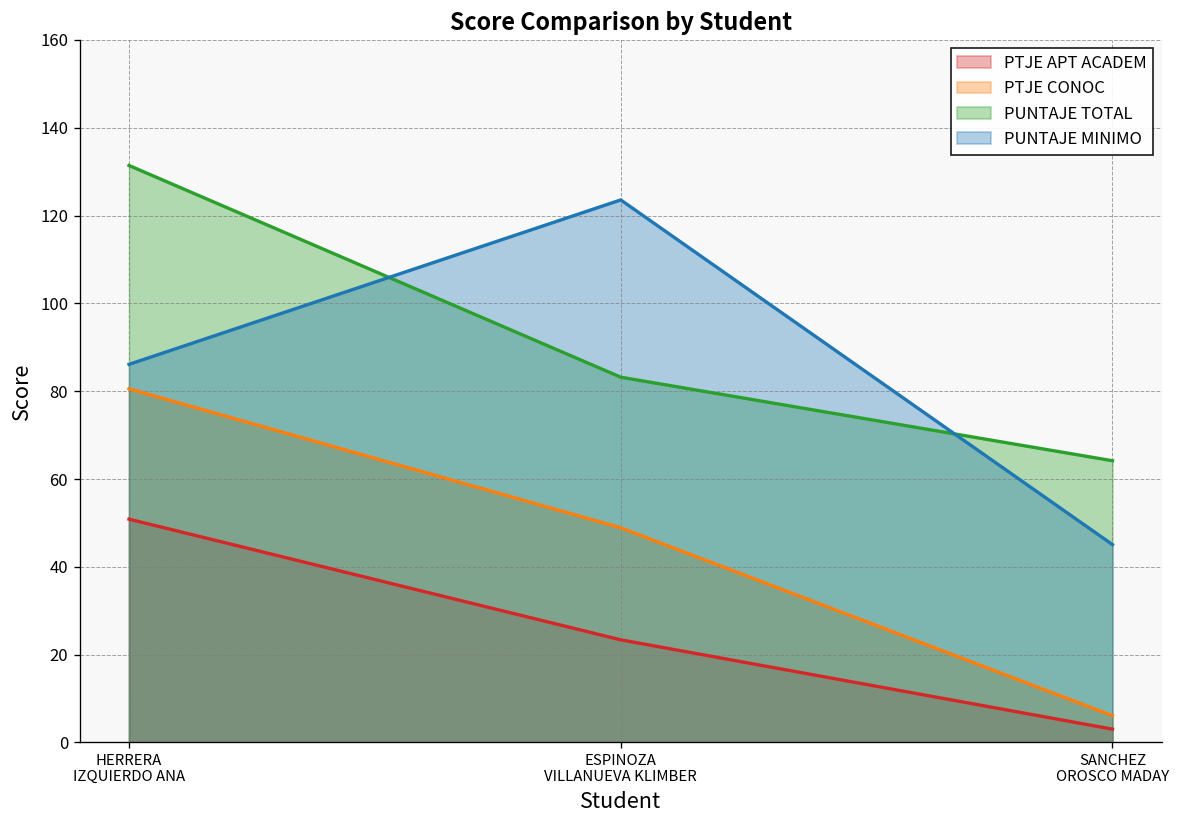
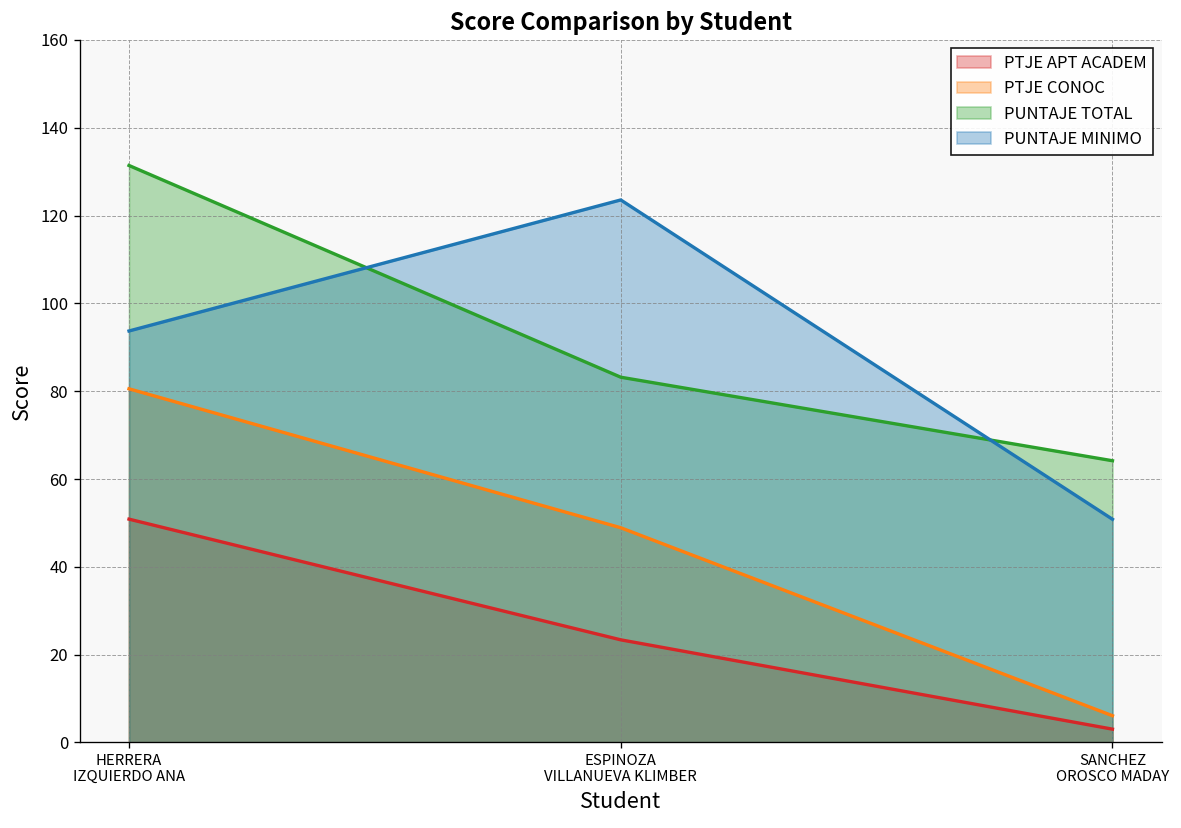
  {
    "PUNTAJE TOTAL": {
      "HERRERA IZQUIERDO ANA": 131,
      "ESPINOZA VILLANUEVA KLIMBER": 83,
      "SANCHEZ OROSCO MADAY": 64
    },
    "PUNTAJE MINIMO": {
-     "HERRERA IZQUIERDO ANA": 86,
+     "HERRERA IZQUIERDO ANA": 94,
      "ESPINOZA VILLANUEVA KLIMBER": 124,
-     "SANCHEZ OROSCO MADAY": 45
+     "SANCHEZ OROSCO MADAY": 51
    }
  }
